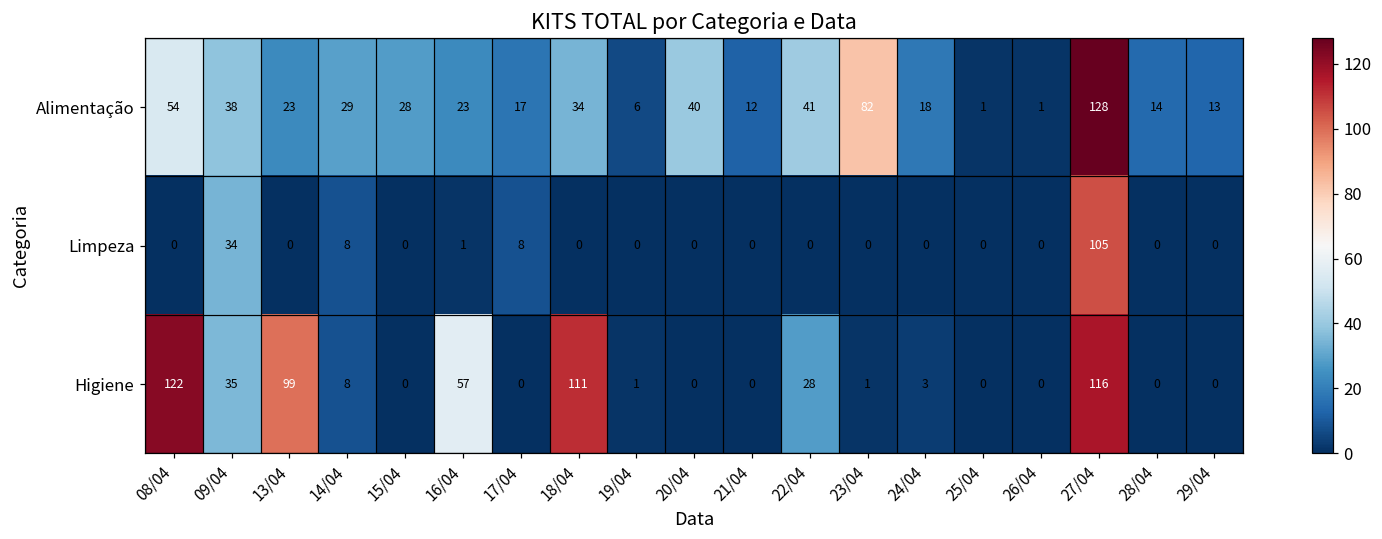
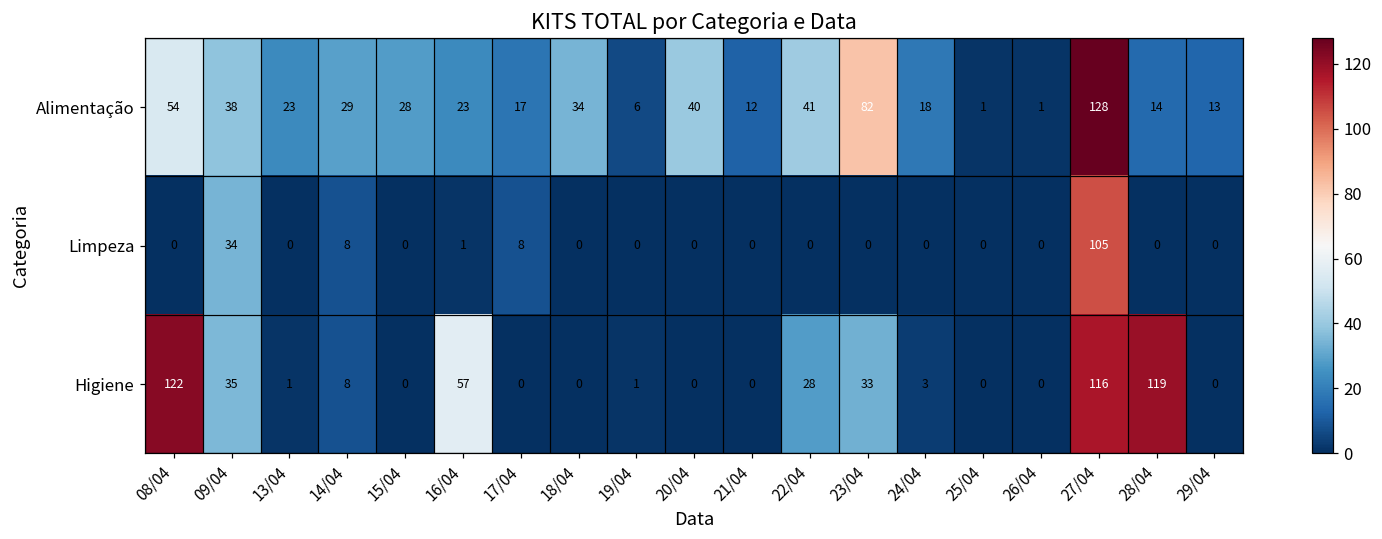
  {
    "Alimentação": {
      "08/04": 54,
      "09/04": 38,
      "13/04": 23,
      "14/04": 29,
      "15/04": 28,
      "16/04": 23,
      "17/04": 17,
      "18/04": 34,
      "19/04": 6,
      "20/04": 40,
      "21/04": 12,
      "22/04": 41,
      "23/04": 82,
      "24/04": 18,
      "25/04": 1,
      "26/04": 1,
      "27/04": 128,
      "28/04": 14,
      "29/04": 13
    },
    "Limpeza": {
      "08/04": 0,
      "09/04": 34,
      "13/04": 0,
      "14/04": 8,
      "15/04": 0,
      "16/04": 1,
      "17/04": 8,
      "18/04": 0,
      "19/04": 0,
      "20/04": 0,
      "21/04": 0,
      "22/04": 0,
      "23/04": 0,
      "24/04": 0,
      "25/04": 0,
      "26/04": 0,
      "27/04": 105,
      "28/04": 0,
      "29/04": 0
    },
    "Higiene": {
      "08/04": 122,
      "09/04": 35,
-     "13/04": 99,
+     "13/04": 1,
      "14/04": 8,
      "15/04": 0,
      "16/04": 57,
      "17/04": 0,
-     "18/04": 111,
+     "18/04": 0,
      "19/04": 1,
      "20/04": 0,
      "21/04": 0,
      "22/04": 28,
-     "23/04": 1,
+     "23/04": 33,
      "24/04": 3,
      "25/04": 0,
      "26/04": 0,
      "27/04": 116,
-     "28/04": 0,
+     "28/04": 119,
      "29/04": 0
    }
  }
